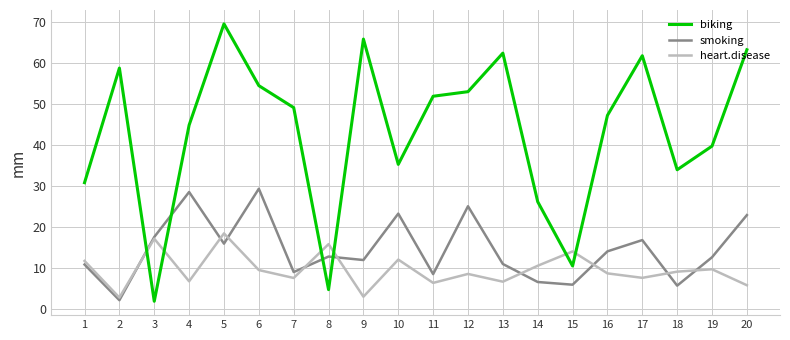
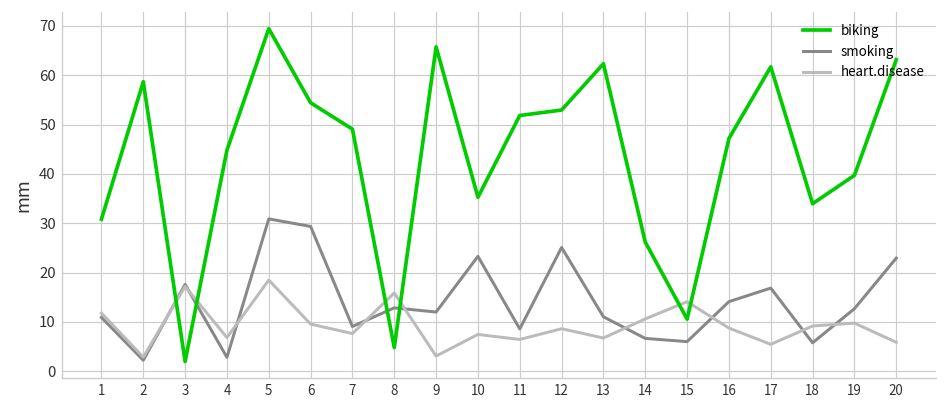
  {
    "biking": {
      "1": 31,
      "2": 59,
      "3": 2,
      "4": 45,
      "5": 69,
      "6": 54,
      "7": 49,
      "8": 5,
      "9": 66,
      "10": 35,
      "11": 52,
      "12": 53,
      "13": 62,
      "14": 26,
      "15": 11,
      "16": 47,
      "17": 62,
      "18": 34,
      "19": 40,
      "20": 63
    },
    "smoking": {
      "1": 11,
      "2": 2,
-     "4": 29,
-     "5": 16,
+     "4": 3,
+     "5": 31,
      "6": 29,
      "7": 9,
      "8": 13,
      "9": 12,
      "10": 23,
      "11": 9,
      "12": 25,
      "13": 11,
      "14": 7,
      "15": 6,
      "16": 14,
      "17": 17,
      "18": 6,
      "19": 13,
      "20": 23
    },
    "heart.disease": {
      "1": 12,
      "2": 3,
      "4": 7,
      "5": 18,
      "6": 10,
      "7": 8,
      "8": 16,
      "9": 3,
-     "10": 12,
+     "10": 7,
      "11": 6,
      "12": 9,
      "13": 7,
      "14": 11,
      "15": 14,
      "16": 9,
-     "17": 8,
+     "17": 5,
      "18": 9,
      "19": 10,
      "20": 6
    }
  }
